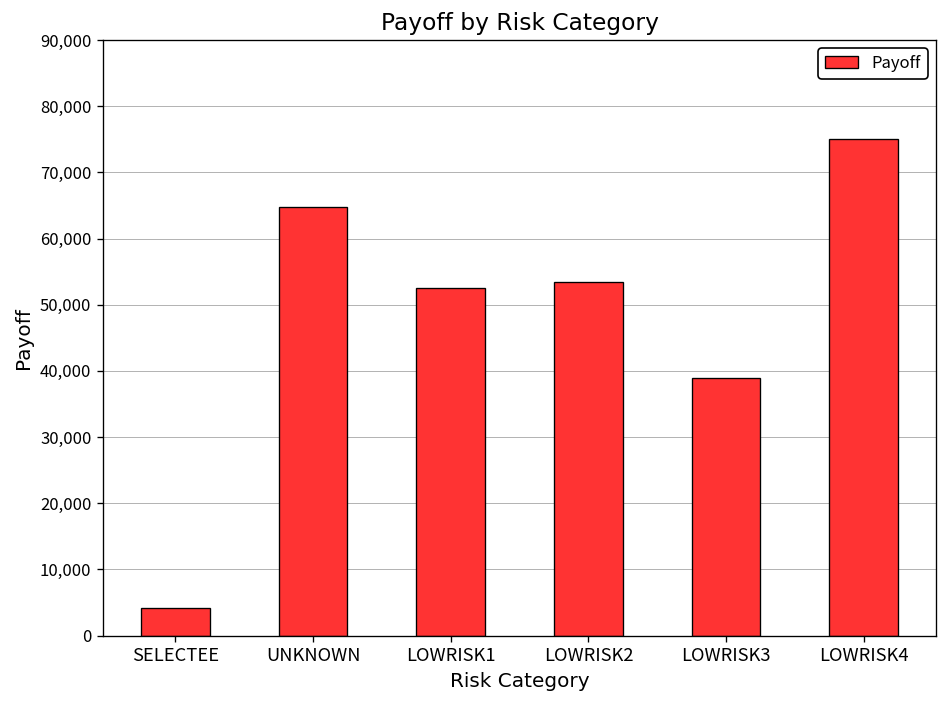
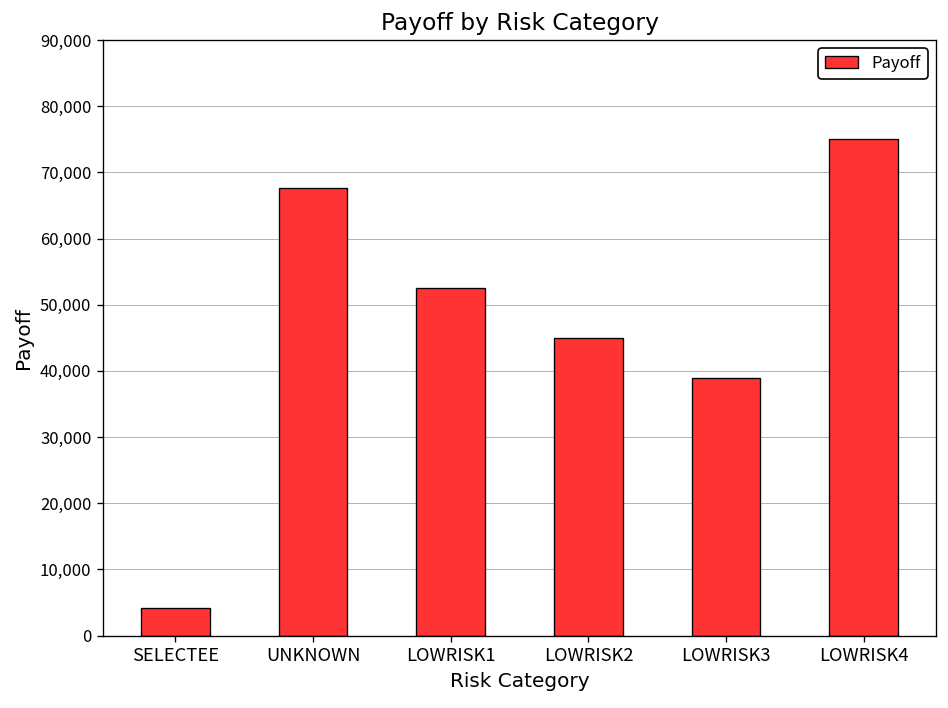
  {
    "SELECTEE": "4,000",
-   "UNKNOWN": "65,000",
+   "UNKNOWN": "68,000",
    "LOWRISK1": "52,000",
-   "LOWRISK2": "53,000",
+   "LOWRISK2": "45,000",
    "LOWRISK3": "39,000",
    "LOWRISK4": "75,000"
  }
